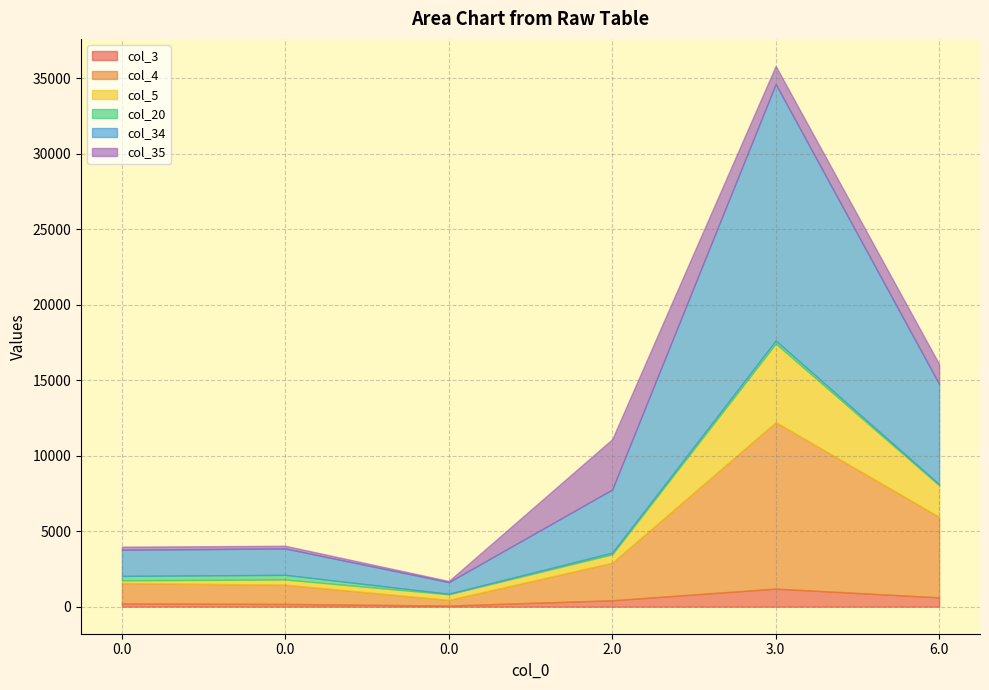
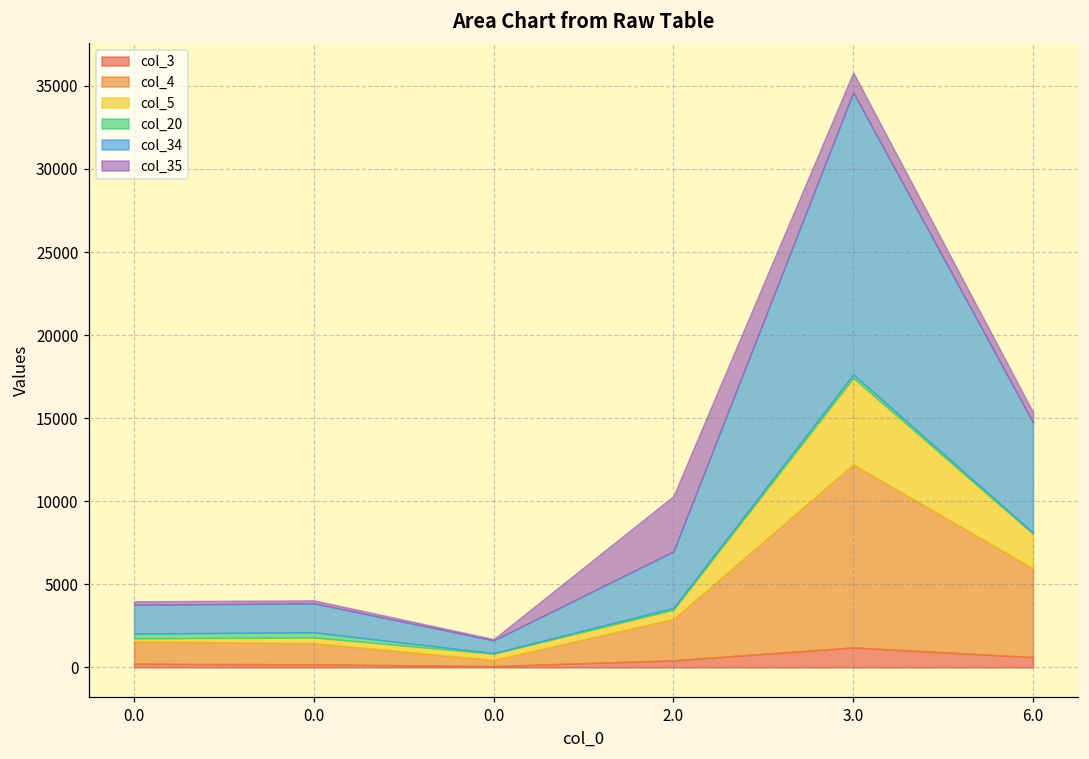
  {
    "col_5": {
      "3.0": 5200
    },
    "col_20": {
      "3.0": 200
    },
    "col_34": {
-     "2.0": 4200,
+     "2.0": 3400,
      "3.0": 17000,
      "6.0": 6600
    },
    "col_35": {
      "2.0": 3300,
      "3.0": 1200,
-     "6.0": 1300
+     "6.0": 600
    }
  }
